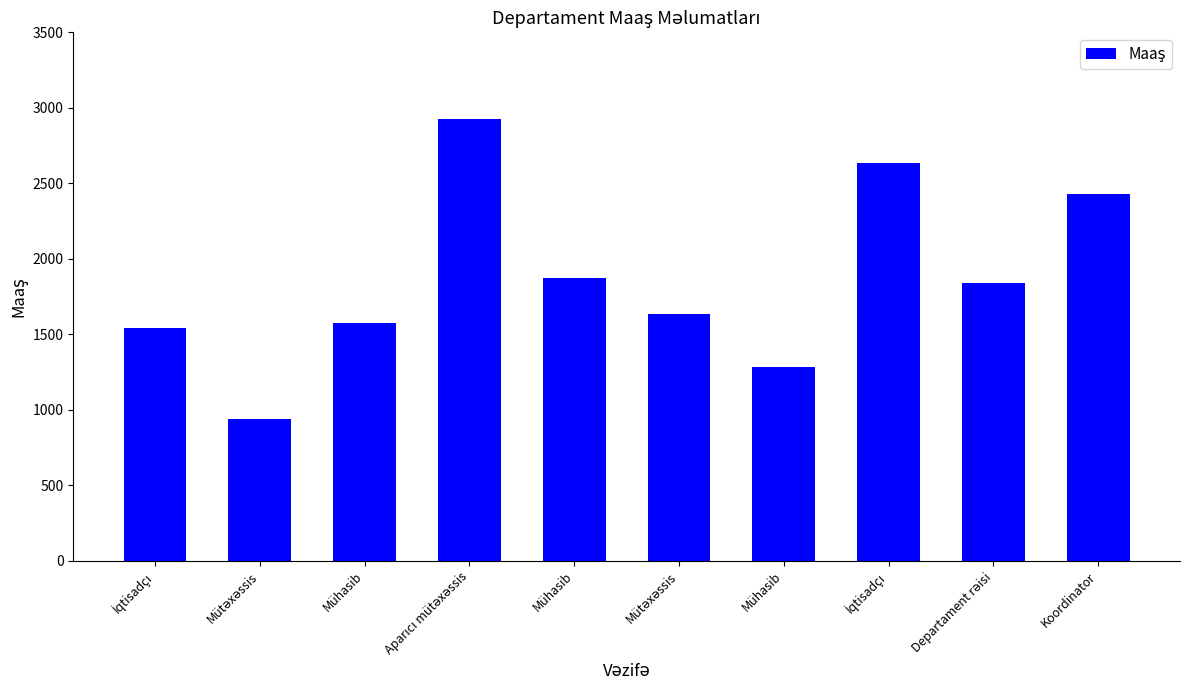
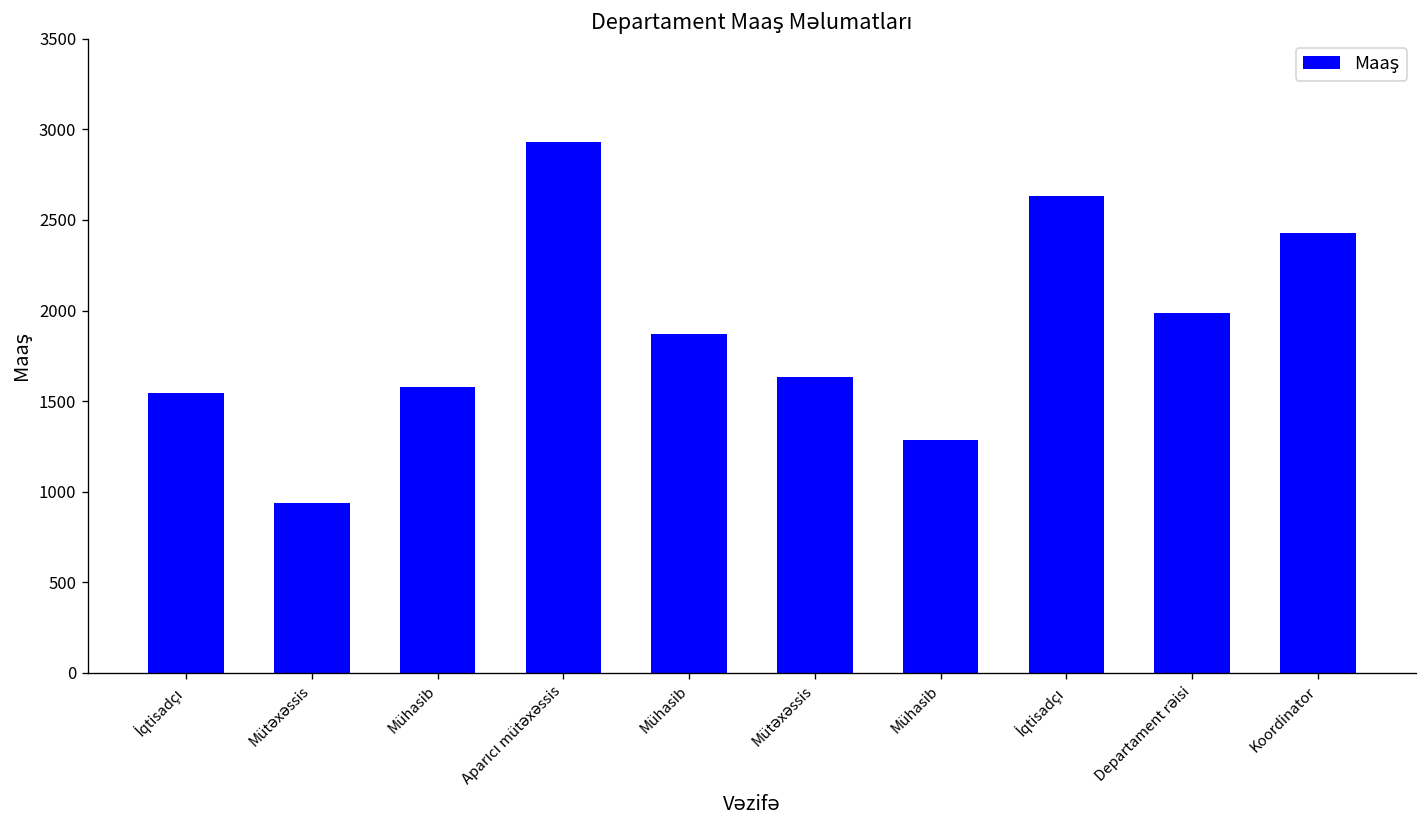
  {
    "Aparıcı mütəxəssis": 2930,
-   "Departament rəisi": 1840,
+   "Departament rəisi": 1990,
    "Koordinator": 2430
  }
